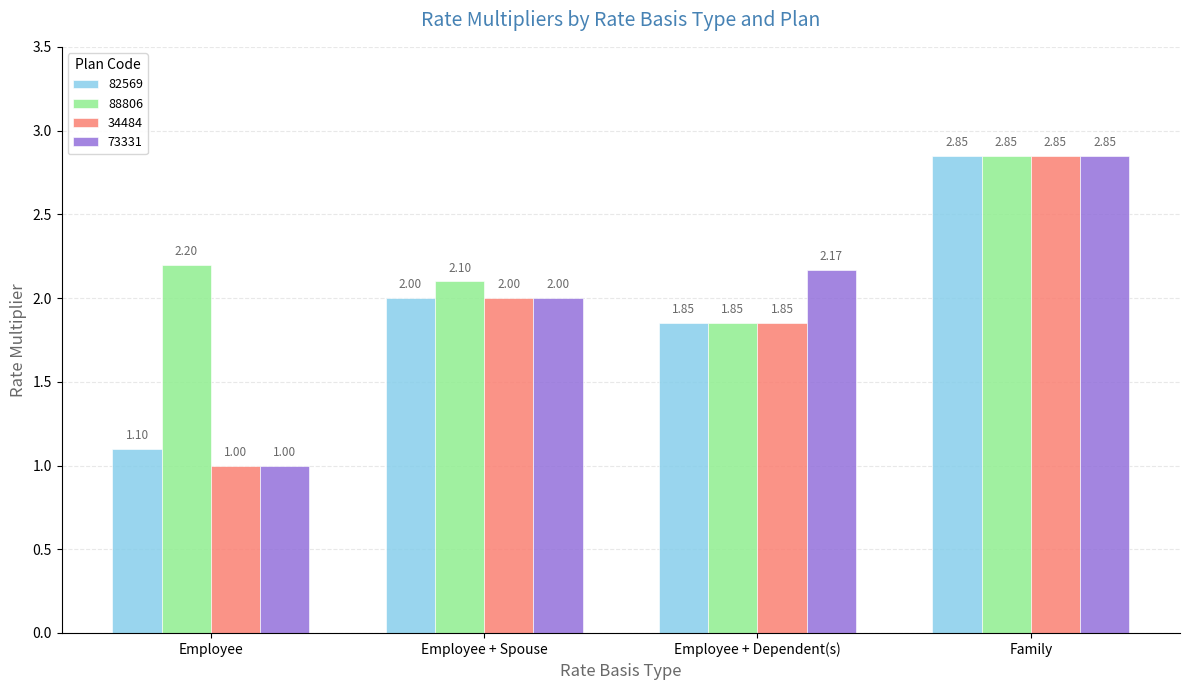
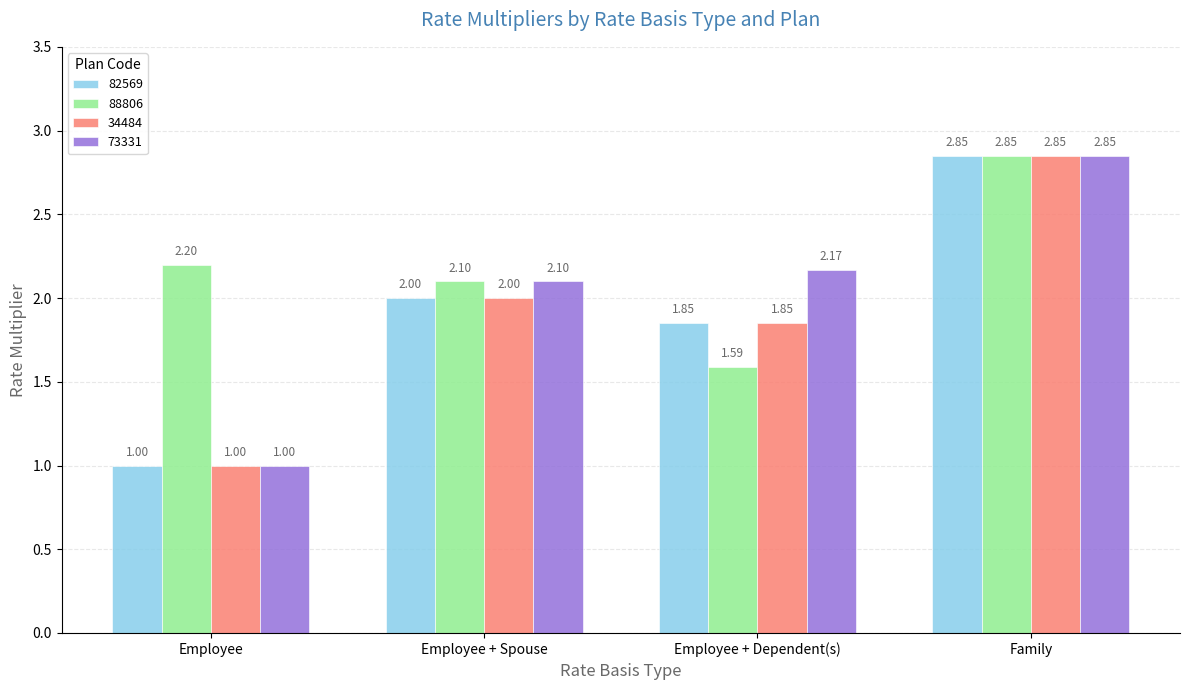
  {
    "82569": {
-     "Employee": 1.10,
+     "Employee": 1.00,
      "Employee + Spouse": 2.00,
      "Employee + Dependent(s)": 1.85,
      "Family": 2.85
    },
    "88806": {
      "Employee": 2.20,
      "Employee + Spouse": 2.10,
-     "Employee + Dependent(s)": 1.85,
+     "Employee + Dependent(s)": 1.59,
      "Family": 2.85
    },
    "34484": {
      "Employee": 1.00,
      "Employee + Spouse": 2.00,
      "Employee + Dependent(s)": 1.85,
      "Family": 2.85
    },
    "73331": {
      "Employee": 1.00,
-     "Employee + Spouse": 2.00,
+     "Employee + Spouse": 2.10,
      "Employee + Dependent(s)": 2.17,
      "Family": 2.85
    }
  }
